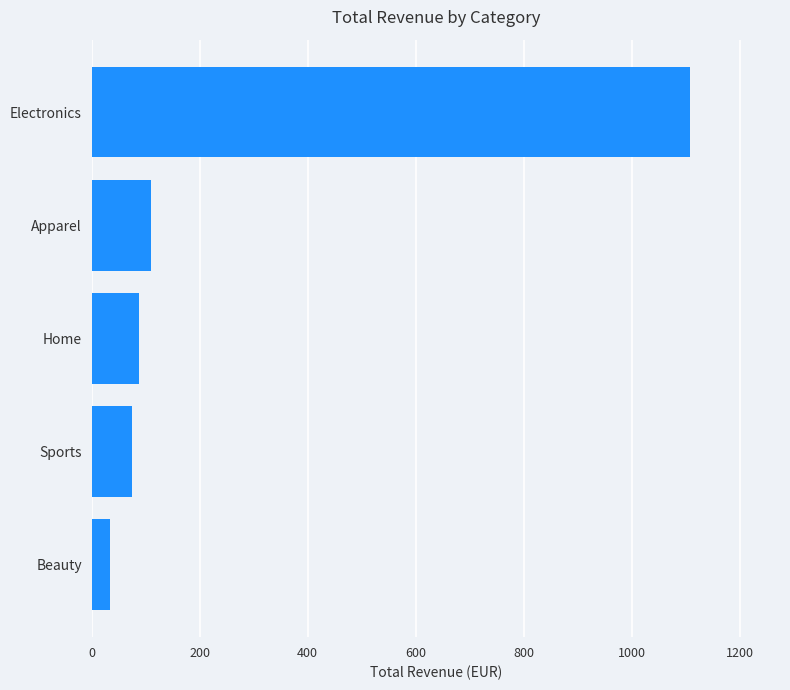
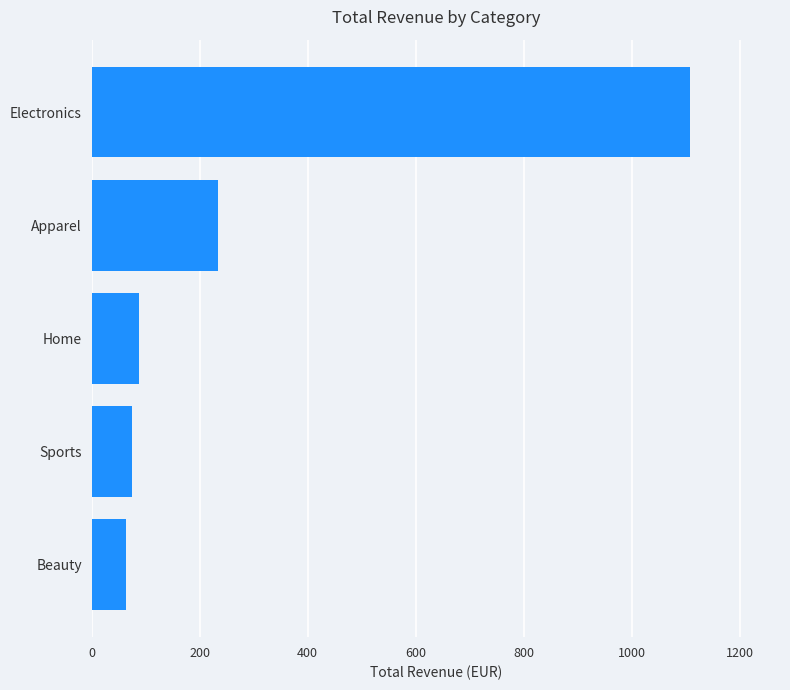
  {
    "Electronics": 1110,
-   "Apparel": 110,
+   "Apparel": 230,
    "Home": 90,
    "Sports": 80,
-   "Beauty": 30
+   "Beauty": 60
  }
